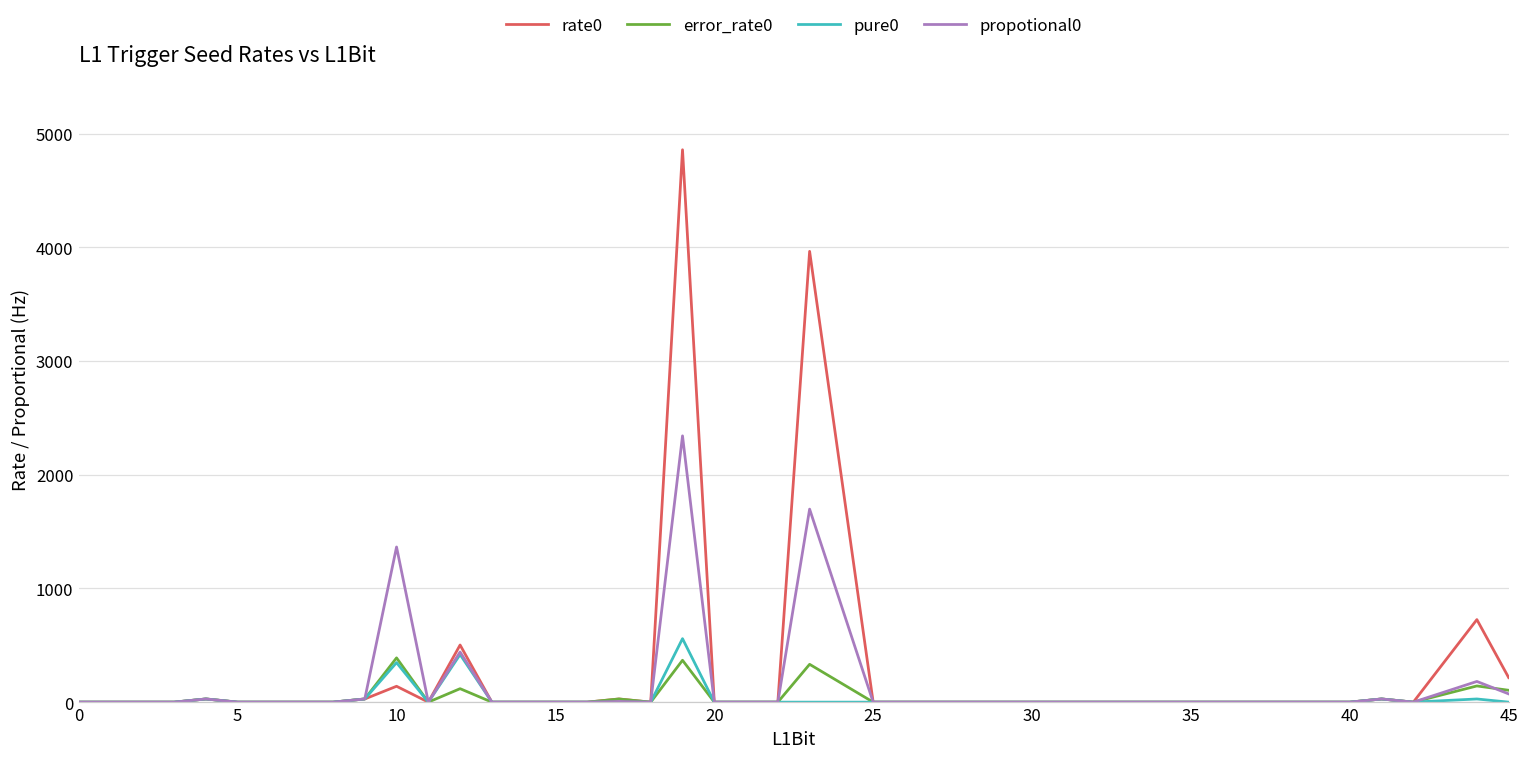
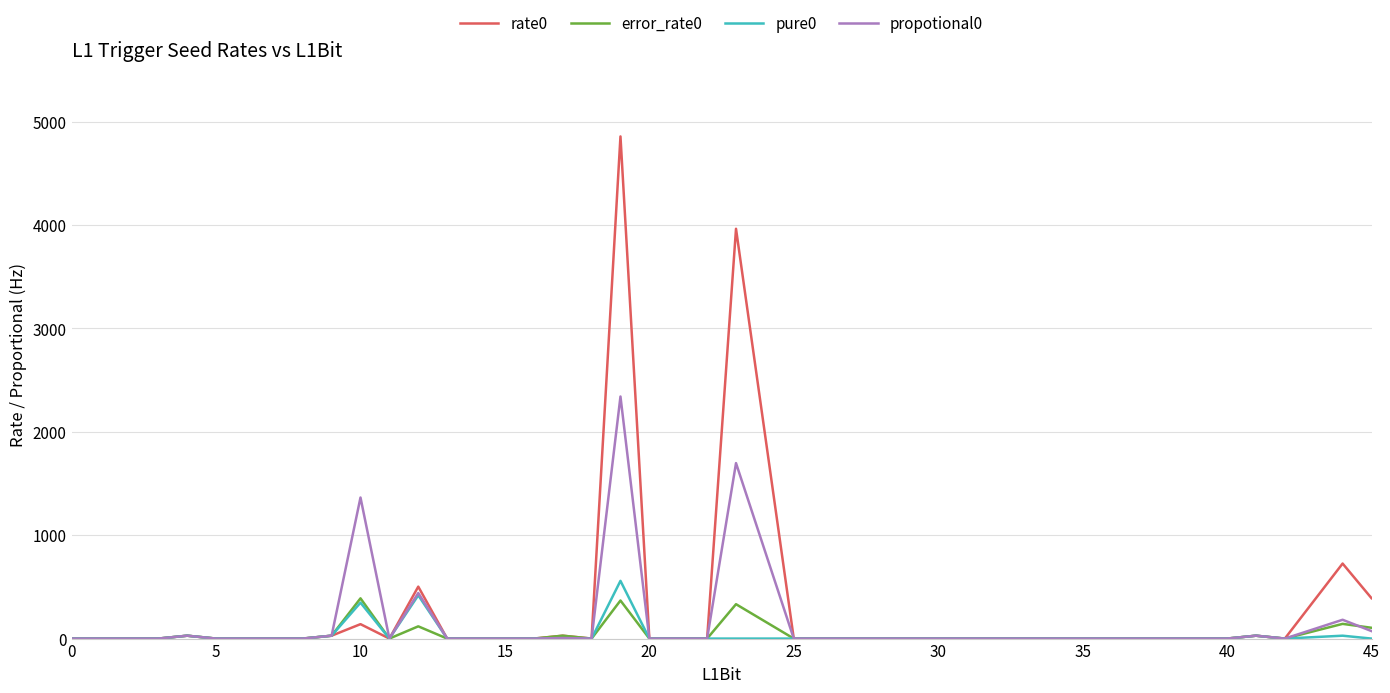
  {
    "rate0": {
      "10": 140,
-     "45": 220
+     "45": 390
    },
    "error_rate0": {
      "10": 390,
      "45": 100
    },
    "pure0": {
      "10": 350,
      "45": 0
    },
    "propotional0": {
      "10": 1360,
      "45": 70
    }
  }
